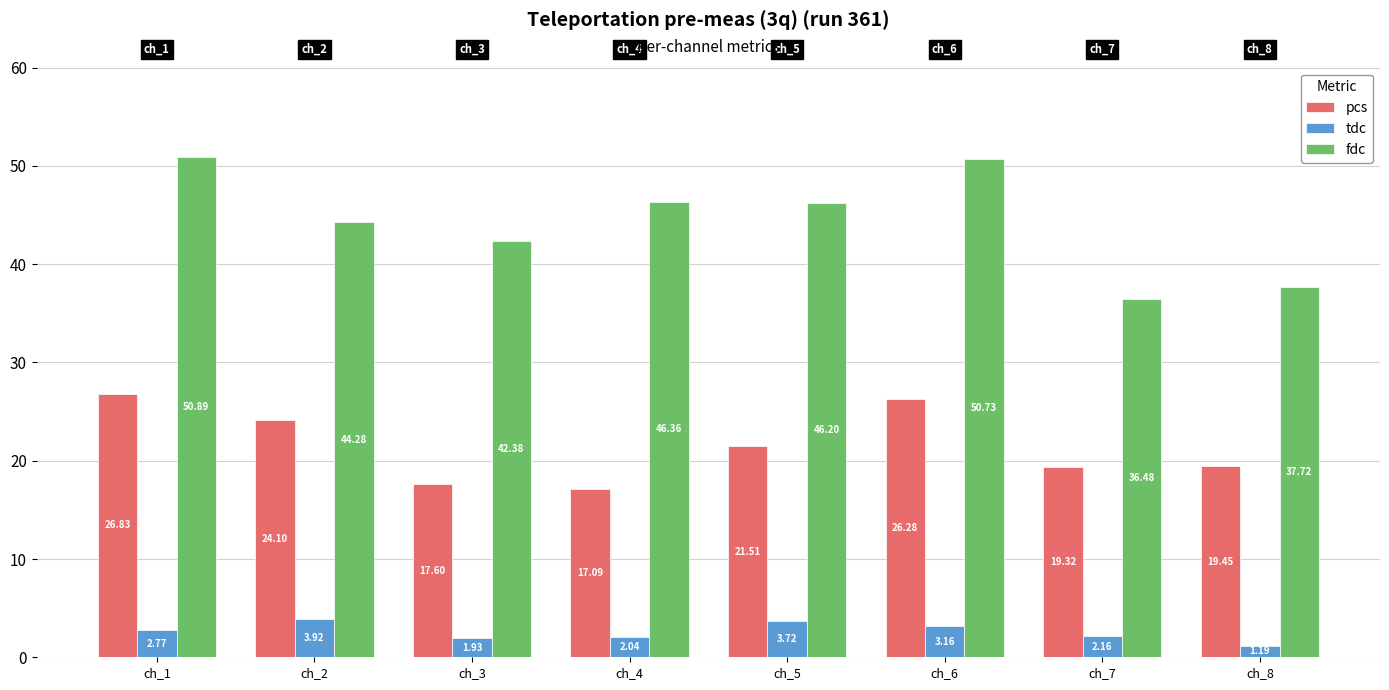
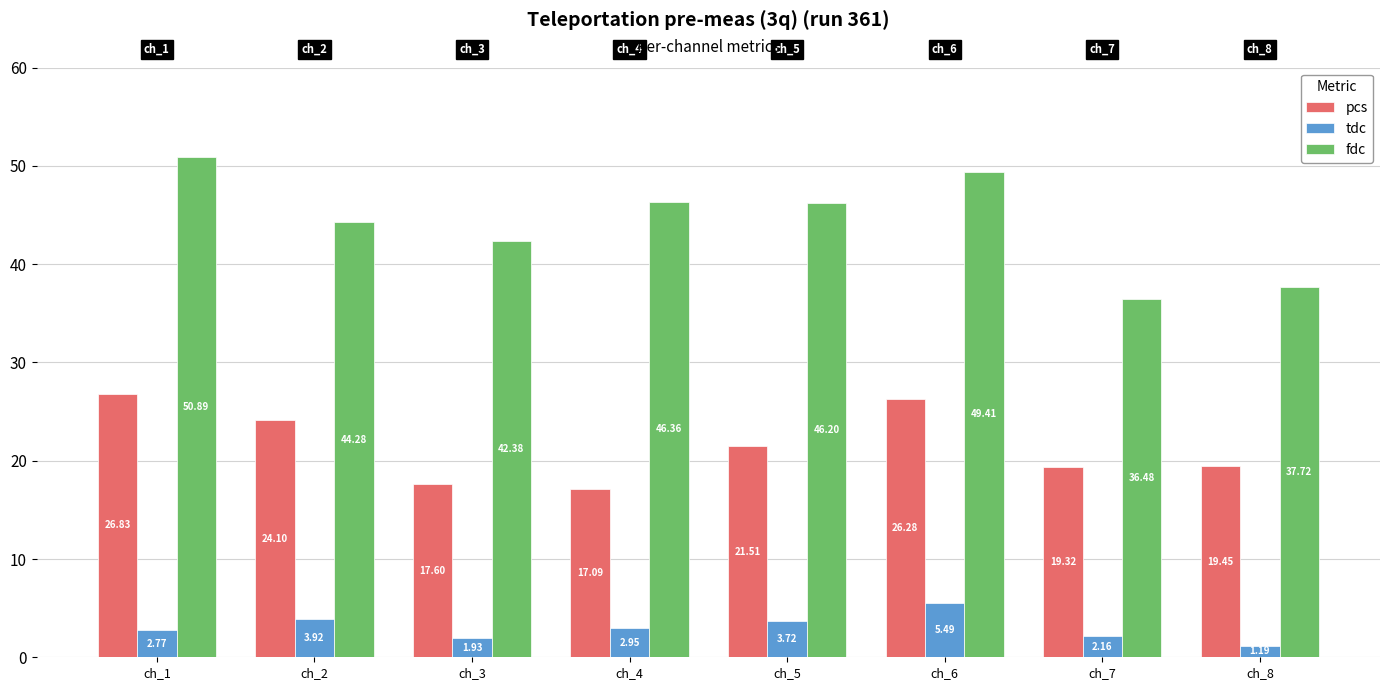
  {
    "pcs": {
      "ch_1": 26.83,
      "ch_2": 24.10,
      "ch_3": 17.60,
      "ch_4": 17.09,
      "ch_5": 21.51,
      "ch_6": 26.28,
      "ch_7": 19.32,
      "ch_8": 19.45
    },
    "tdc": {
      "ch_1": 2.77,
      "ch_2": 3.92,
      "ch_3": 1.93,
-     "ch_4": 2.04,
+     "ch_4": 2.95,
      "ch_5": 3.72,
-     "ch_6": 3.16,
+     "ch_6": 5.49,
      "ch_7": 2.16,
      "ch_8": 1.19
    },
    "fdc": {
      "ch_1": 50.89,
      "ch_2": 44.28,
      "ch_3": 42.38,
      "ch_4": 46.36,
      "ch_5": 46.20,
-     "ch_6": 50.73,
+     "ch_6": 49.41,
      "ch_7": 36.48,
      "ch_8": 37.72
    }
  }
